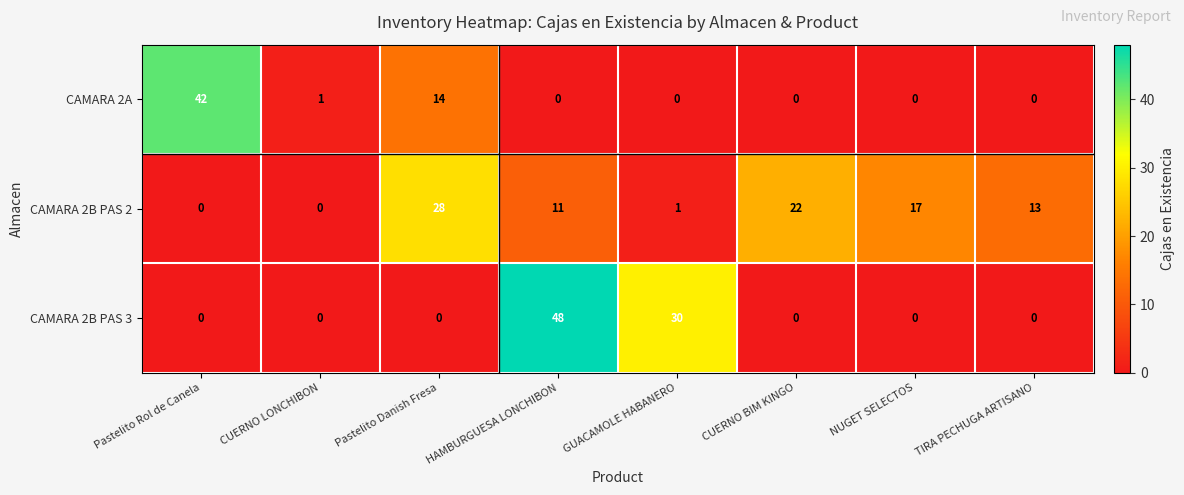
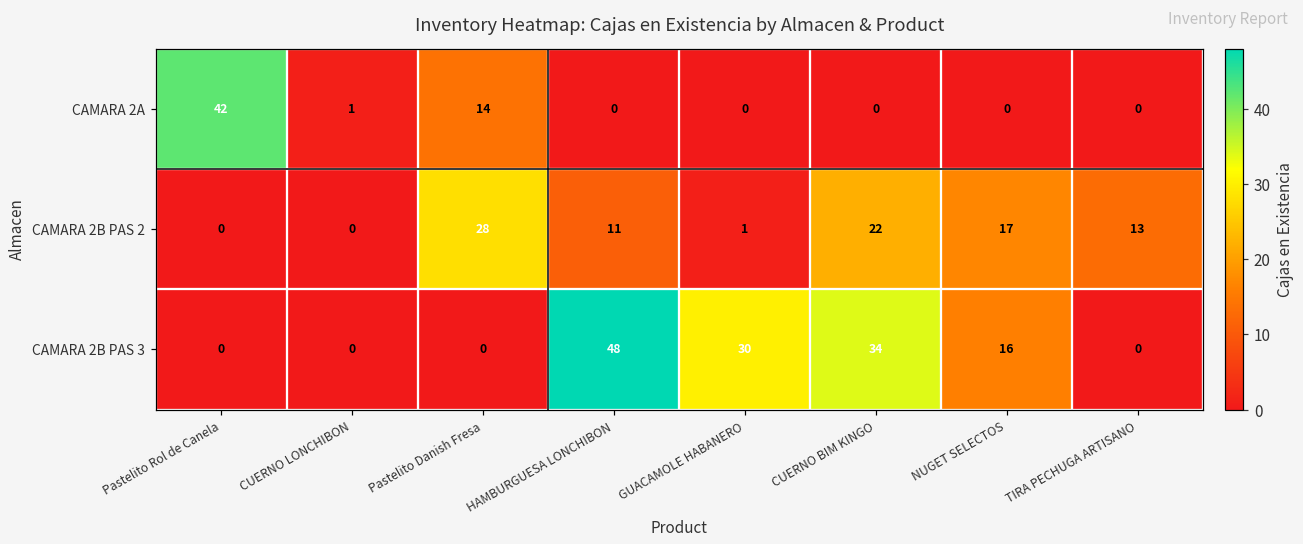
  {
    "CAMARA 2A": {
      "Pastelito Rol de Canela": 42,
      "CUERNO LONCHIBON": 1,
      "Pastelito Danish Fresa": 14,
      "HAMBURGUESA LONCHIBON": 0,
      "GUACAMOLE HABANERO": 0,
      "CUERNO BIM KINGO": 0,
      "NUGET SELECTOS": 0,
      "TIRA PECHUGA ARTISANO": 0
    },
    "CAMARA 2B PAS 2": {
      "Pastelito Rol de Canela": 0,
      "CUERNO LONCHIBON": 0,
      "Pastelito Danish Fresa": 28,
      "HAMBURGUESA LONCHIBON": 11,
      "GUACAMOLE HABANERO": 1,
      "CUERNO BIM KINGO": 22,
      "NUGET SELECTOS": 17,
      "TIRA PECHUGA ARTISANO": 13
    },
    "CAMARA 2B PAS 3": {
      "Pastelito Rol de Canela": 0,
      "CUERNO LONCHIBON": 0,
      "Pastelito Danish Fresa": 0,
      "HAMBURGUESA LONCHIBON": 48,
      "GUACAMOLE HABANERO": 30,
-     "CUERNO BIM KINGO": 0,
-     "NUGET SELECTOS": 0,
+     "CUERNO BIM KINGO": 34,
+     "NUGET SELECTOS": 16,
      "TIRA PECHUGA ARTISANO": 0
    }
  }
